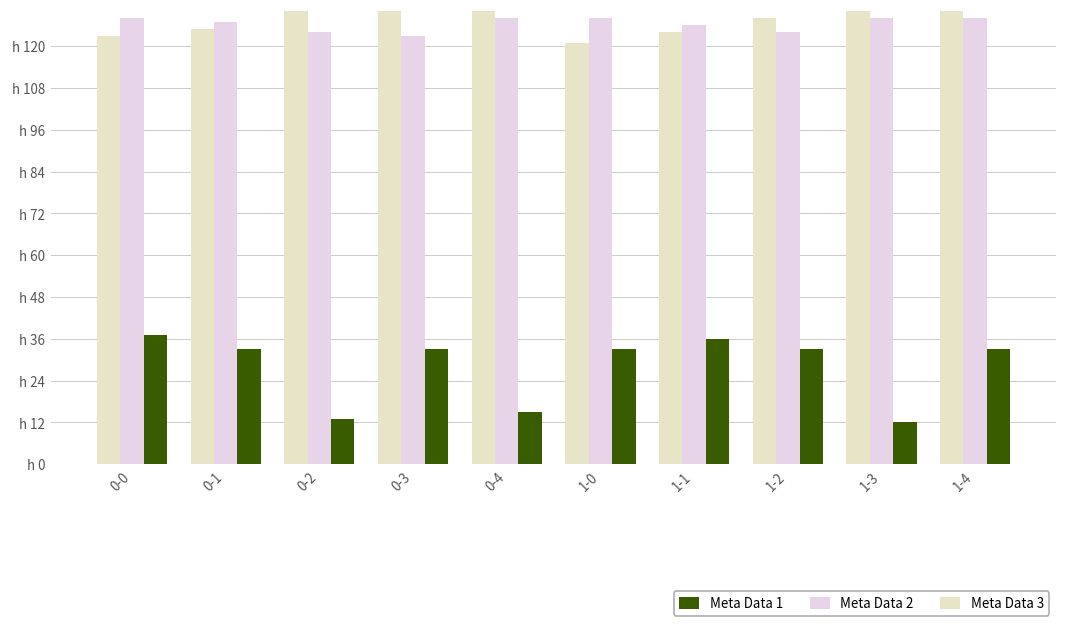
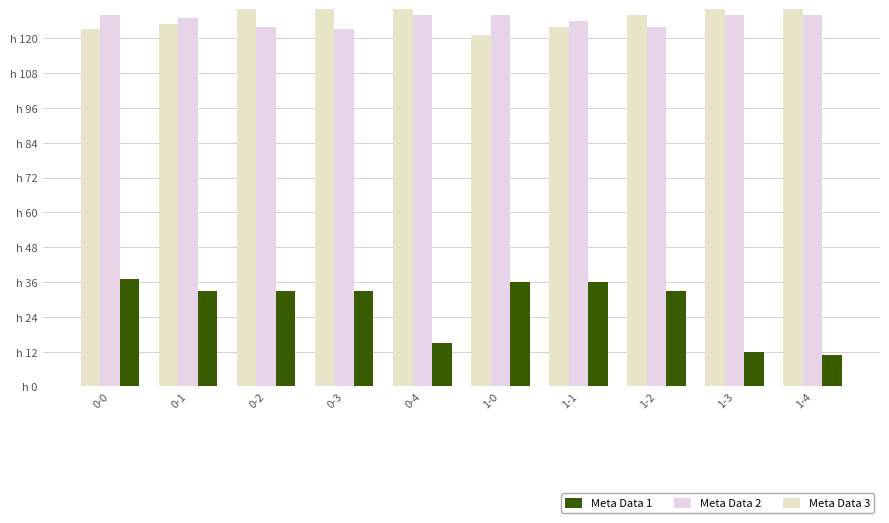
  {
    "Meta Data 1": {
      "0-0": "h 37",
      "0-1": "h 33",
-     "0-2": "h 13",
+     "0-2": "h 33",
      "0-3": "h 33",
      "0-4": "h 15",
-     "1-0": "h 33",
+     "1-0": "h 36",
      "1-1": "h 36",
      "1-2": "h 33",
      "1-3": "h 12",
-     "1-4": "h 33"
+     "1-4": "h 11"
    }
  }
